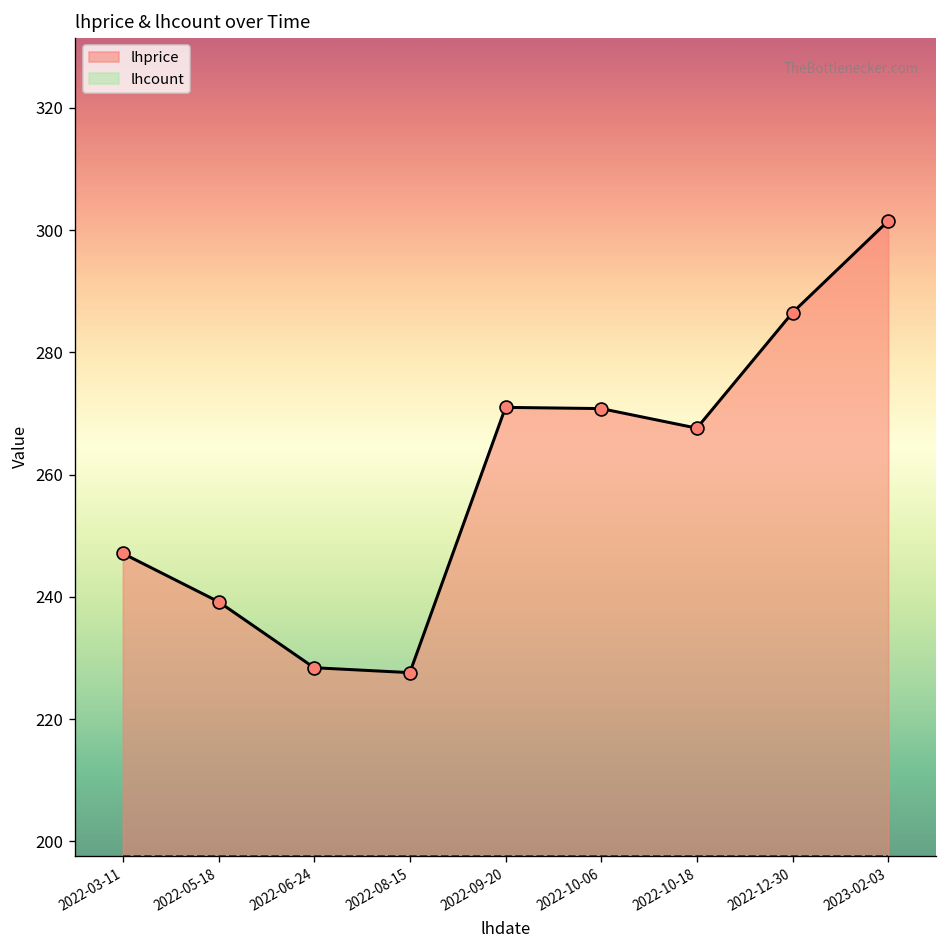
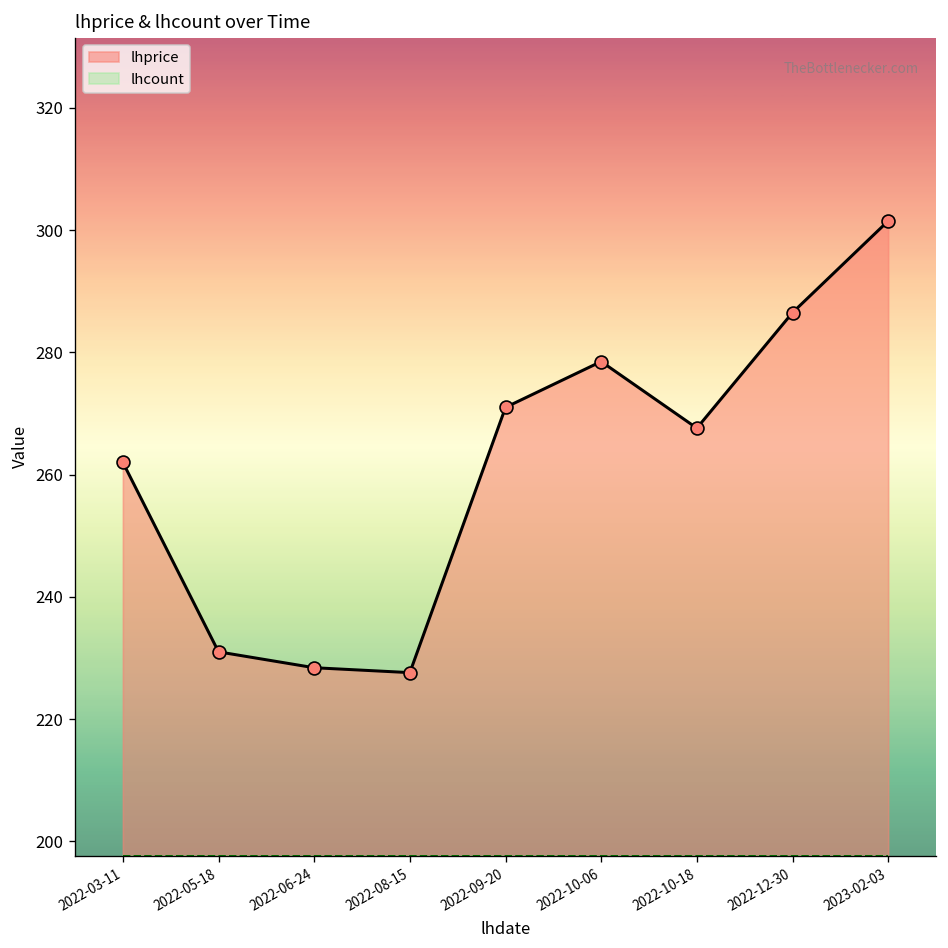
  {
    "lhprice": {
-     "2022-03-11": 247,
-     "2022-05-18": 239,
+     "2022-03-11": 262,
+     "2022-05-18": 231,
      "2022-06-24": 228,
      "2022-08-15": 228,
      "2022-09-20": 271,
-     "2022-10-06": 271,
+     "2022-10-06": 279,
      "2022-10-18": 268,
      "2022-12-30": 287,
      "2023-02-03": 302
    },
    "lhcount": {
      "2022-03-11": 198,
      "2022-05-18": 198,
      "2022-06-24": 198,
      "2022-08-15": 198,
      "2022-09-20": 198,
      "2022-10-06": 198,
      "2022-10-18": 198,
      "2022-12-30": 198,
      "2023-02-03": 198
    }
  }
